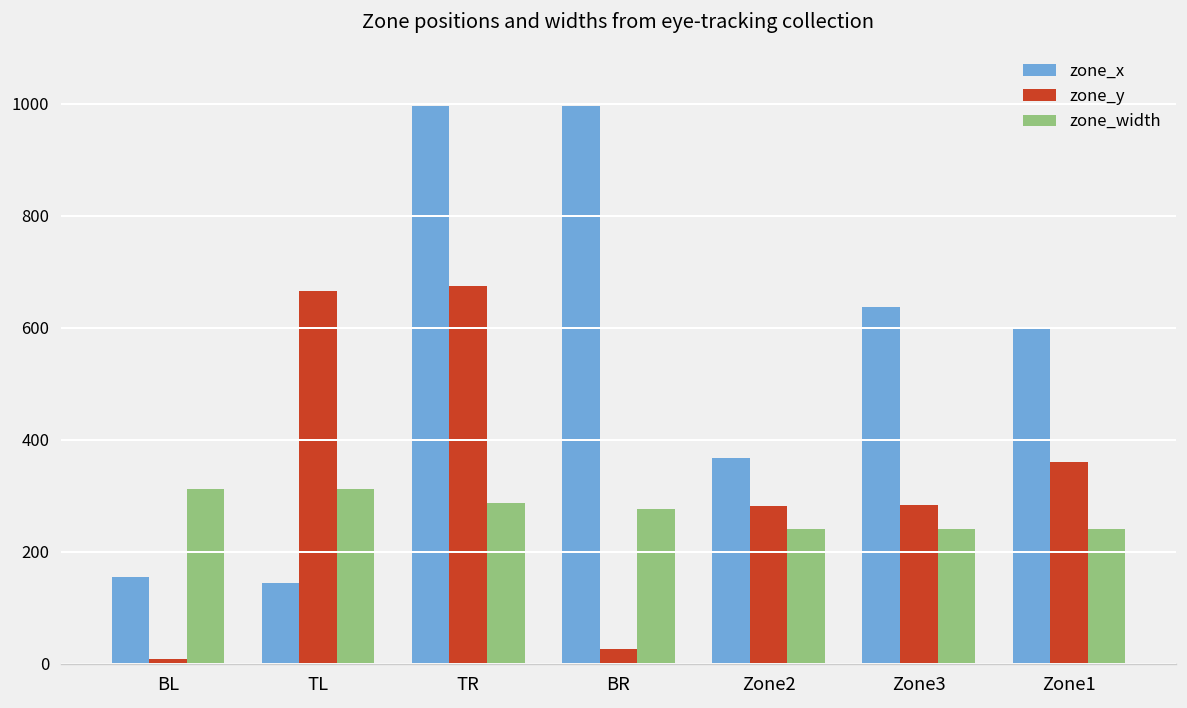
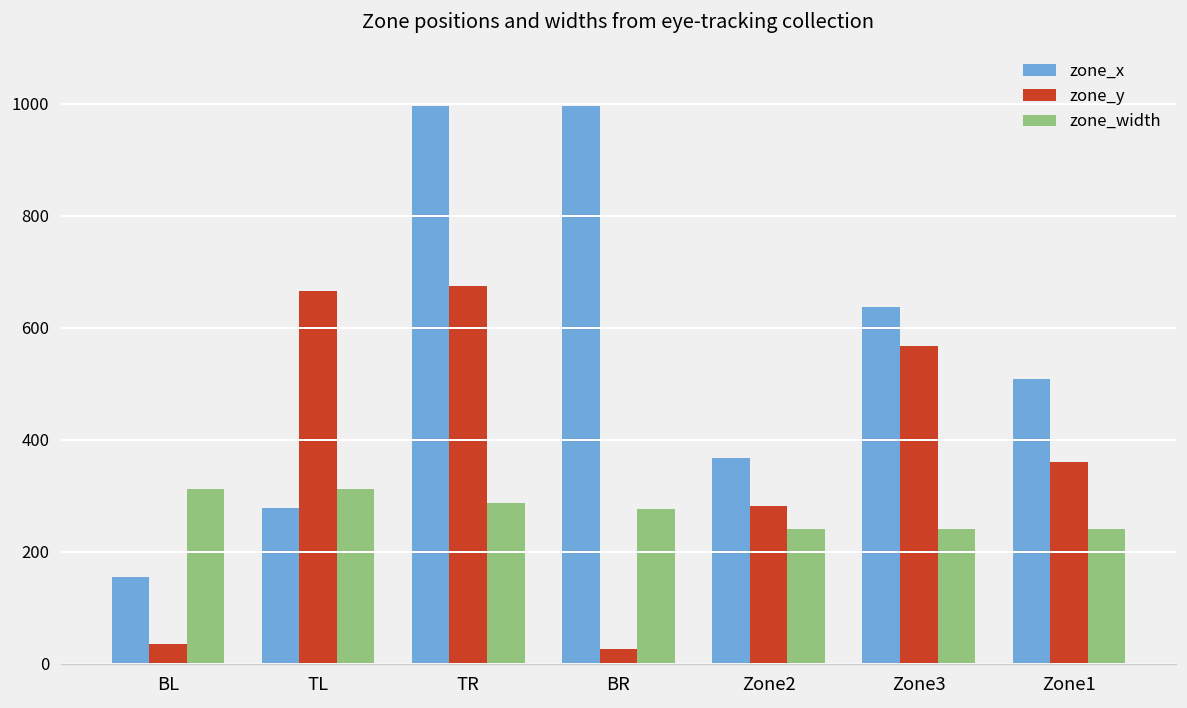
  {
    "zone_x": {
      "BL": 160,
-     "TL": 140,
+     "TL": 280,
      "TR": 1000,
      "BR": 1000,
      "Zone2": 370,
      "Zone3": 640,
-     "Zone1": 600
+     "Zone1": 510
    },
    "zone_y": {
-     "BL": 10,
+     "BL": 40,
      "TL": 670,
      "TR": 680,
      "BR": 30,
      "Zone2": 280,
-     "Zone3": 280,
+     "Zone3": 570,
      "Zone1": 360
    },
    "zone_width": {
      "BL": 310,
      "TL": 310,
      "TR": 290,
      "BR": 280,
      "Zone2": 240,
      "Zone3": 240,
      "Zone1": 240
    }
  }
